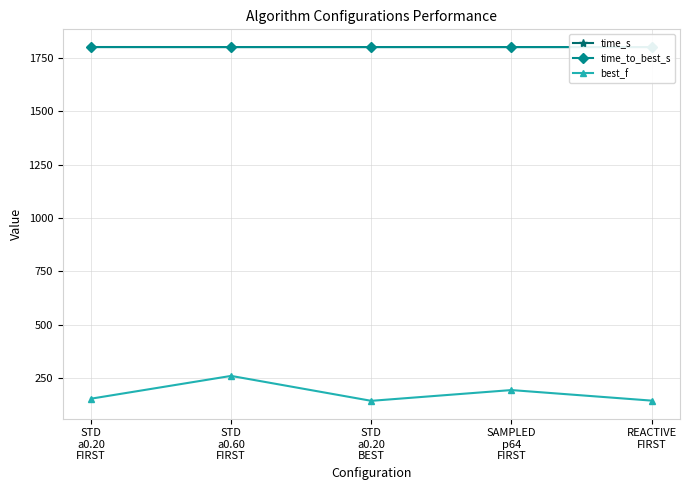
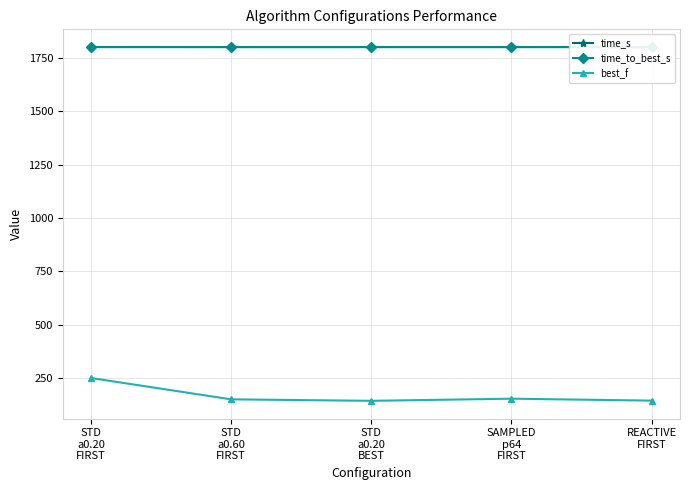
  {
    "time_to_best_s": {
      "STD a0.20 FIRST": 1800,
      "STD a0.60 FIRST": 1800,
      "STD a0.20 BEST": 1800,
      "SAMPLED p64 FIRST": 1800
    },
    "best_f": {
-     "STD a0.20 FIRST": 150,
-     "STD a0.60 FIRST": 260,
+     "STD a0.20 FIRST": 250,
+     "STD a0.60 FIRST": 150,
      "STD a0.20 BEST": 140,
-     "SAMPLED p64 FIRST": 190,
+     "SAMPLED p64 FIRST": 150,
      "REACTIVE FIRST": 150
    }
  }
